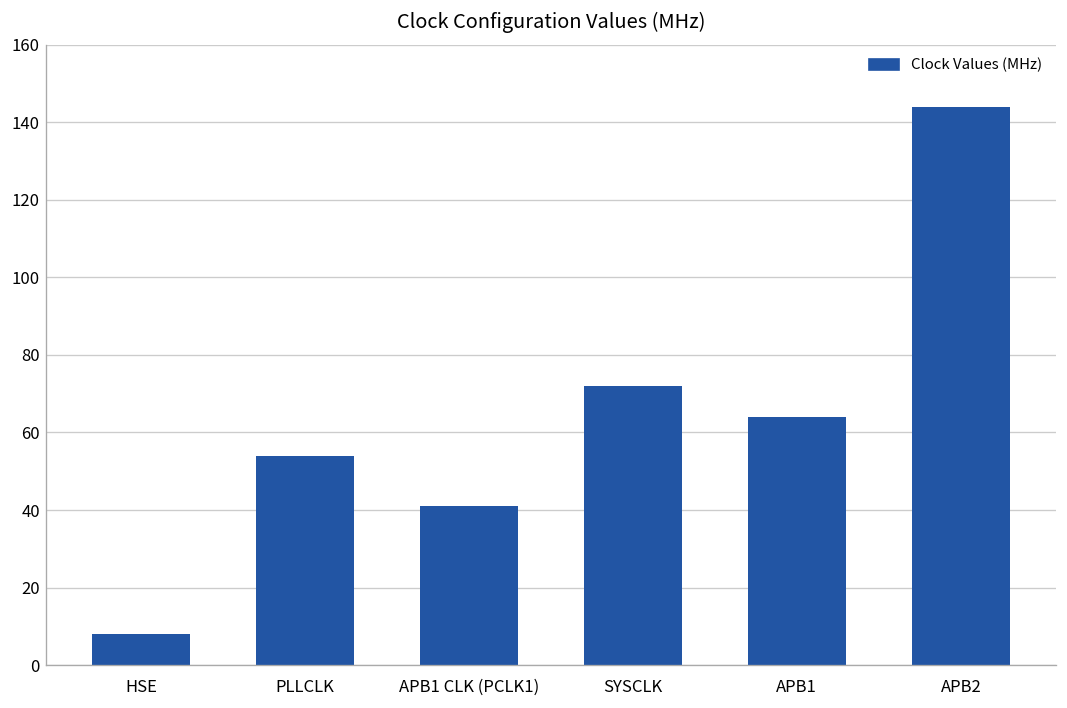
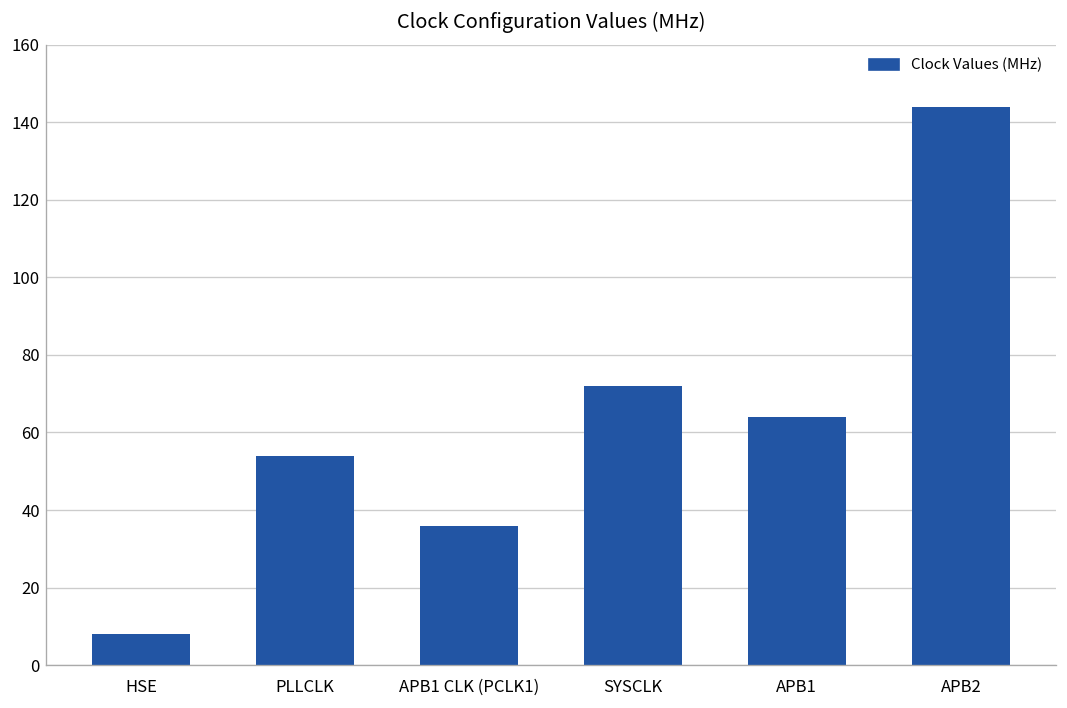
  {
    "HSE": 8,
    "PLLCLK": 54,
-   "APB1 CLK (PCLK1)": 41,
+   "APB1 CLK (PCLK1)": 36,
    "SYSCLK": 72,
    "APB1": 64,
    "APB2": 144
  }
